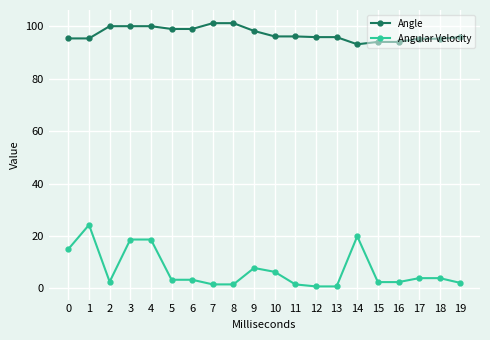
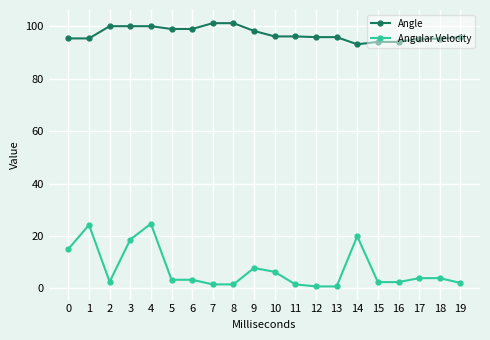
  {
    "Angle": {
      "0": 95,
      "1": 95,
      "2": 100,
      "3": 100,
      "4": 100,
      "5": 99,
      "6": 99,
      "7": 101,
      "8": 101,
      "9": 98,
      "10": 96,
      "11": 96,
      "12": 96,
      "13": 96,
      "14": 93
    },
    "Angular Velocity": {
      "0": 15,
      "1": 24,
      "2": 3,
      "3": 19,
-     "4": 19,
+     "4": 25,
      "5": 3,
      "6": 3,
      "7": 2,
      "8": 2,
      "9": 8,
      "10": 6,
      "11": 2,
      "12": 1,
      "13": 1,
      "14": 20,
      "15": 2,
      "16": 2,
      "17": 4,
      "18": 4,
      "19": 2
    }
  }
